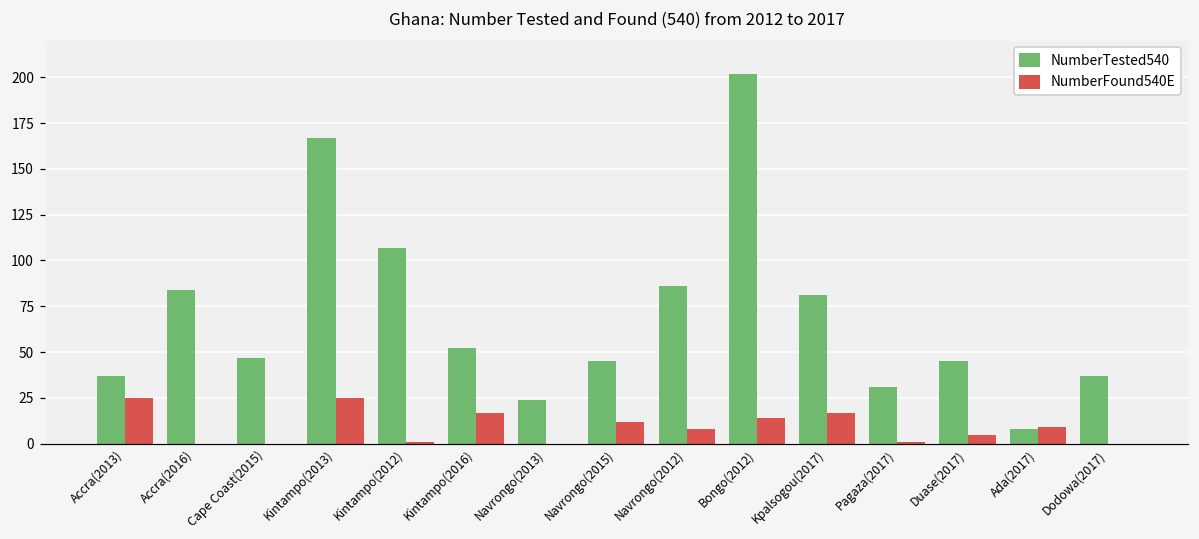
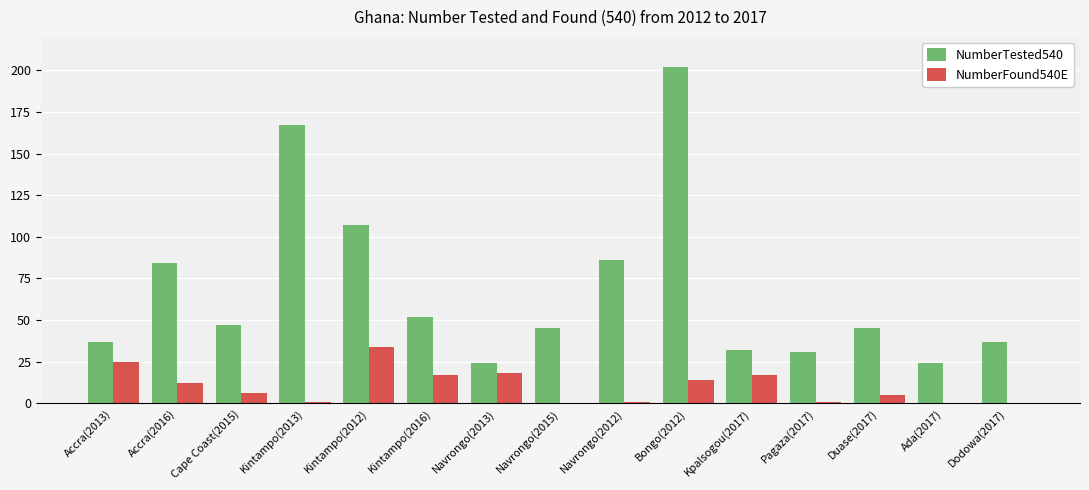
  {
    "NumberTested540": {
      "Accra(2013)": 37,
      "Accra(2016)": 84,
      "Cape Coast(2015)": 47,
      "Kintampo(2013)": 167,
      "Kintampo(2012)": 107,
      "Kintampo(2016)": 52,
      "Navrongo(2013)": 24,
      "Navrongo(2015)": 45,
      "Navrongo(2012)": 86,
      "Bongo(2012)": 202,
-     "Kpalsogou(2017)": 81,
+     "Kpalsogou(2017)": 32,
      "Pagaza(2017)": 31,
      "Duase(2017)": 45,
-     "Ada(2017)": 8,
+     "Ada(2017)": 24,
      "Dodowa(2017)": 37
    },
    "NumberFound540E": {
      "Accra(2013)": 25,
-     "Accra(2016)": 0,
-     "Cape Coast(2015)": 0,
-     "Kintampo(2013)": 25,
-     "Kintampo(2012)": 1,
+     "Accra(2016)": 12,
+     "Cape Coast(2015)": 6,
+     "Kintampo(2013)": 1,
+     "Kintampo(2012)": 34,
      "Kintampo(2016)": 17,
-     "Navrongo(2013)": 0,
-     "Navrongo(2015)": 12,
-     "Navrongo(2012)": 8,
+     "Navrongo(2013)": 18,
+     "Navrongo(2015)": 0,
+     "Navrongo(2012)": 1,
      "Bongo(2012)": 14,
      "Kpalsogou(2017)": 17,
      "Duase(2017)": 5,
-     "Ada(2017)": 9,
+     "Ada(2017)": 0,
      "Dodowa(2017)": 0
    }
  }
